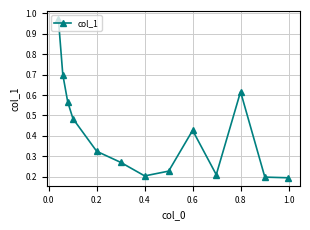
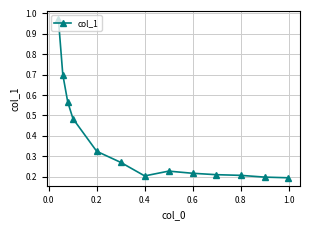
  {
    "0.2": 0.32,
    "0.4": 0.20,
-   "0.6": 0.43,
-   "0.8": 0.62,
+   "0.6": 0.22,
+   "0.8": 0.21,
    "1.0": 0.19
  }
